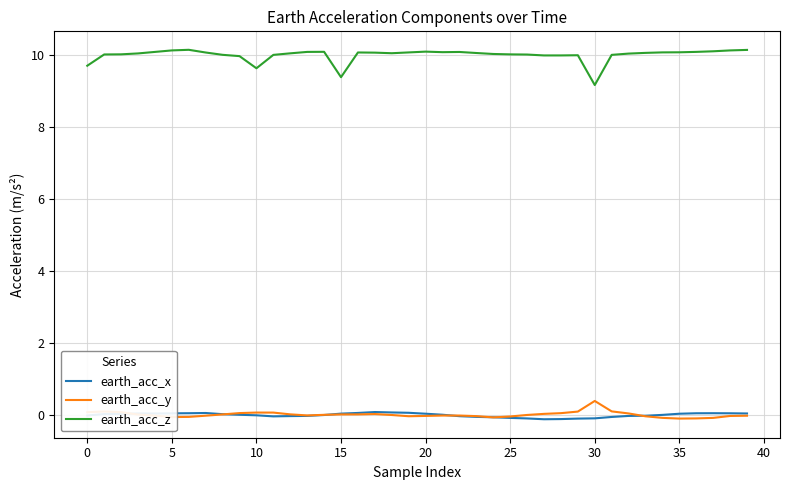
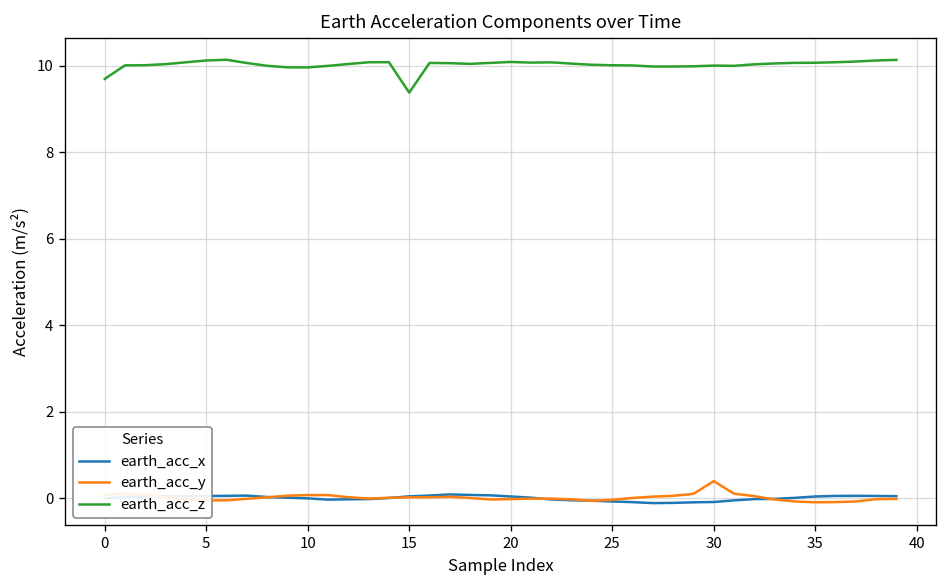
  {
    "earth_acc_x": {
      "10": 0.0,
      "30": -0.1,
      "35": 0.0
    },
    "earth_acc_y": {
      "10": 0.1,
      "30": 0.4,
      "35": -0.1
    },
    "earth_acc_z": {
      "0": 9.7,
      "5": 10.1,
-     "10": 9.6,
+     "10": 10.0,
      "15": 9.4,
      "20": 10.1,
      "25": 10.0,
-     "30": 9.2,
+     "30": 10.0,
      "35": 10.1
    }
  }
